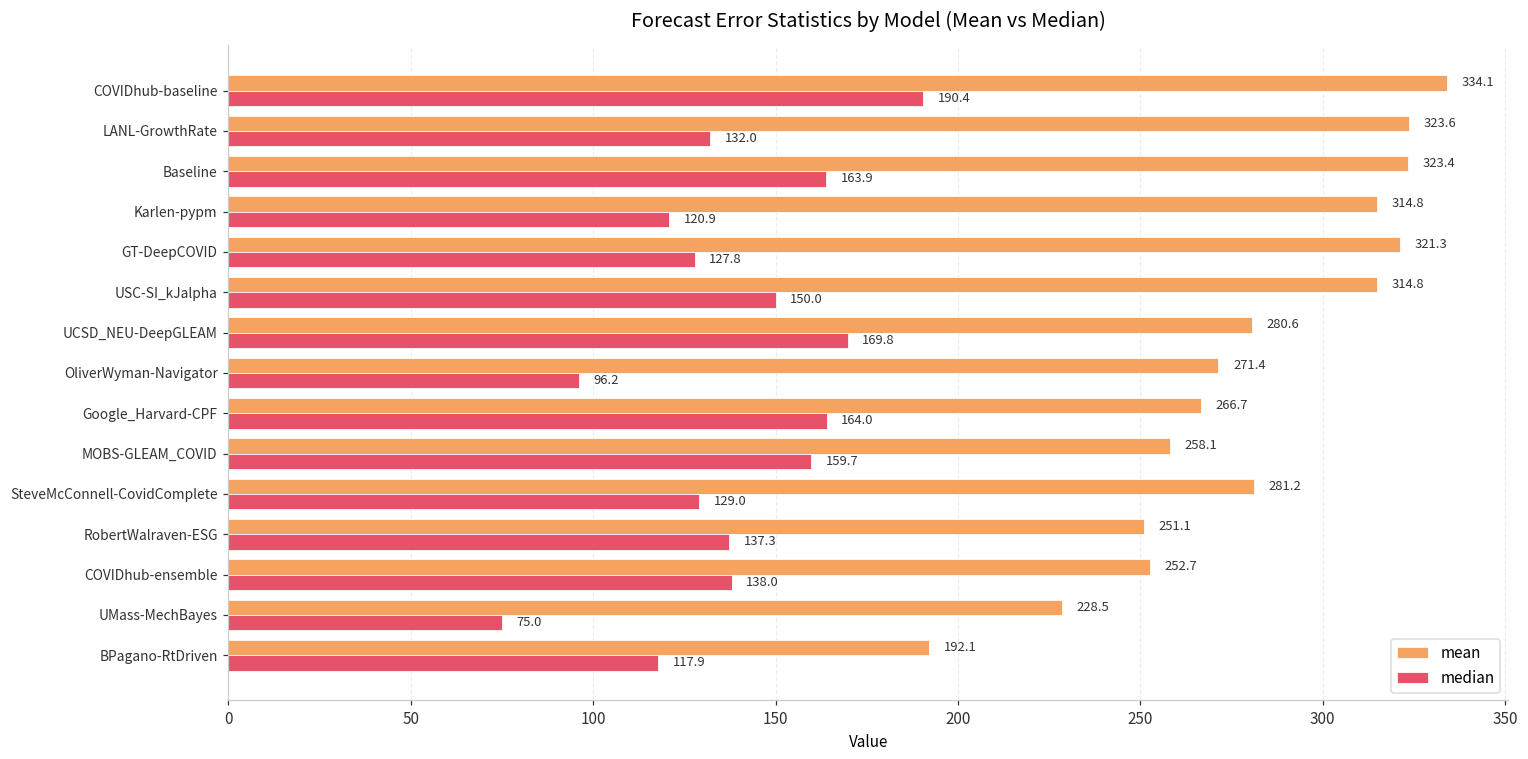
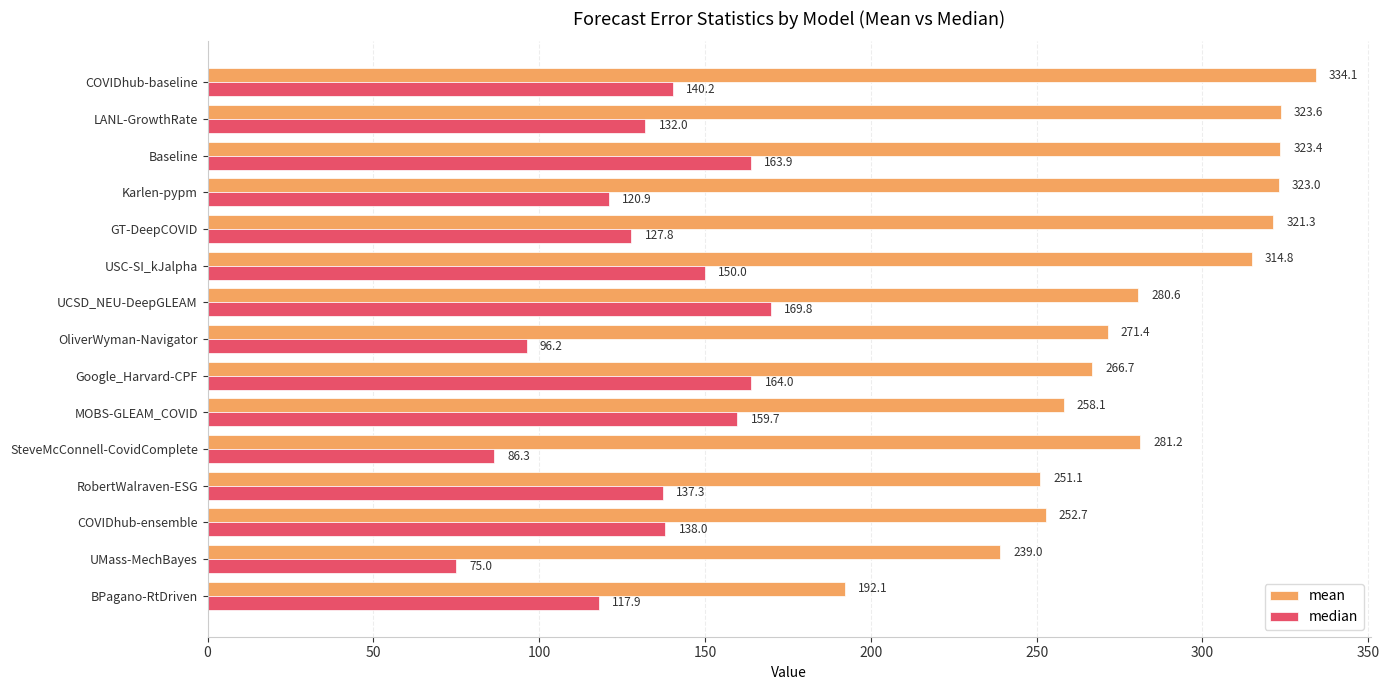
  {
    "mean": {
      "COVIDhub-baseline": 334.1,
      "LANL-GrowthRate": 323.6,
      "Baseline": 323.4,
-     "Karlen-pypm": 314.8,
+     "Karlen-pypm": 323.0,
      "GT-DeepCOVID": 321.3,
      "USC-SI_kJalpha": 314.8,
      "UCSD_NEU-DeepGLEAM": 280.6,
      "OliverWyman-Navigator": 271.4,
      "Google_Harvard-CPF": 266.7,
      "MOBS-GLEAM_COVID": 258.1,
      "SteveMcConnell-CovidComplete": 281.2,
      "RobertWalraven-ESG": 251.1,
      "COVIDhub-ensemble": 252.7,
-     "UMass-MechBayes": 228.5,
+     "UMass-MechBayes": 239.0,
      "BPagano-RtDriven": 192.1
    },
    "median": {
-     "COVIDhub-baseline": 190.4,
+     "COVIDhub-baseline": 140.2,
      "LANL-GrowthRate": 132.0,
      "Baseline": 163.9,
      "Karlen-pypm": 120.9,
      "GT-DeepCOVID": 127.8,
      "USC-SI_kJalpha": 150.0,
      "UCSD_NEU-DeepGLEAM": 169.8,
      "OliverWyman-Navigator": 96.2,
      "Google_Harvard-CPF": 164.0,
      "MOBS-GLEAM_COVID": 159.7,
-     "SteveMcConnell-CovidComplete": 129.0,
+     "SteveMcConnell-CovidComplete": 86.3,
      "RobertWalraven-ESG": 137.3,
      "COVIDhub-ensemble": 138.0,
      "UMass-MechBayes": 75.0,
      "BPagano-RtDriven": 117.9
    }
  }
